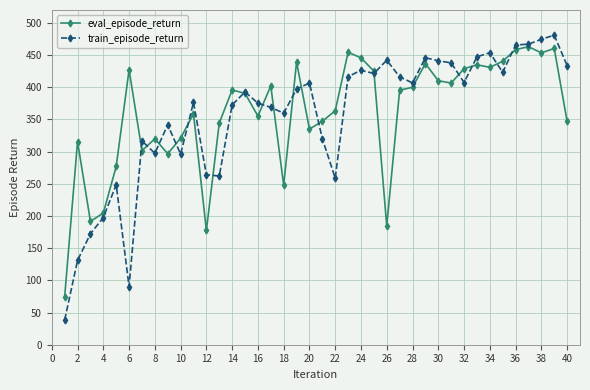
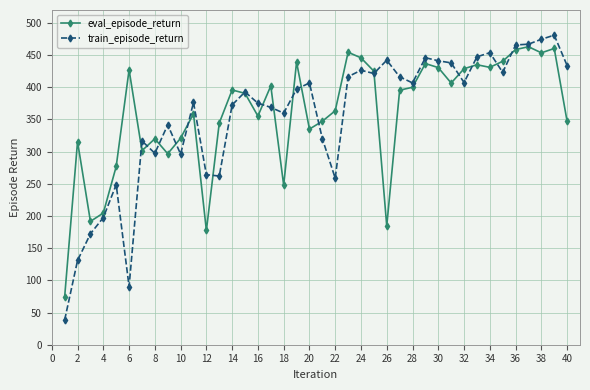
  {
    "eval_episode_return": {
      "2": 320,
      "4": 200,
      "6": 430,
      "8": 320,
      "10": 320,
      "12": 180,
      "14": 400,
      "16": 360,
      "18": 250,
      "20": 330,
      "22": 360,
      "24": 450,
      "26": 180,
      "28": 400,
-     "30": 410,
+     "30": 430,
      "32": 430,
      "34": 430,
      "36": 460,
      "38": 450,
      "40": 350
    },
    "train_episode_return": {
      "2": 130,
      "4": 200,
      "6": 90,
      "8": 300,
      "10": 300,
      "12": 260,
      "14": 370,
      "16": 380,
      "18": 360,
      "20": 410,
      "22": 260,
      "24": 430,
      "26": 440,
      "28": 410,
      "30": 440,
      "32": 410,
      "34": 450,
      "36": 470,
      "38": 470,
      "40": 430
    }
  }
